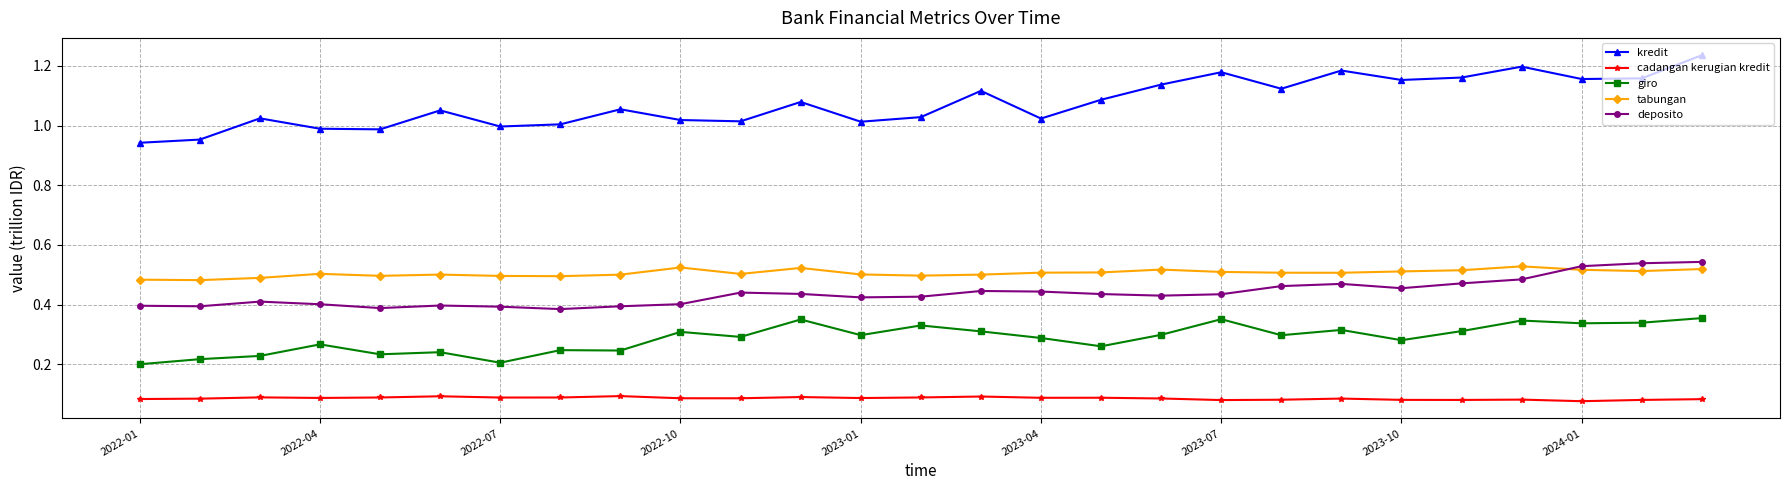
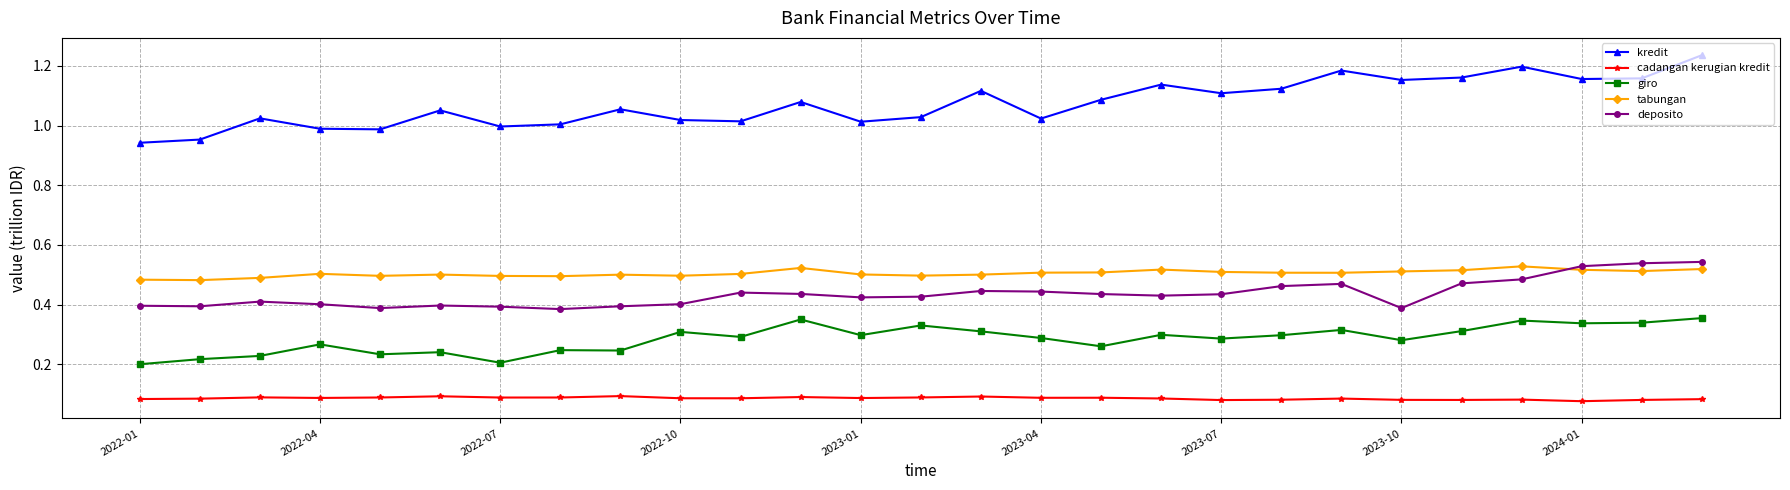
  {
    "kredit": {
      "2022-01": 0.94,
      "2022-04": 0.99,
      "2022-07": 1.00,
      "2022-10": 1.02,
      "2023-01": 1.01,
      "2023-04": 1.02,
-     "2023-07": 1.18,
+     "2023-07": 1.11,
      "2023-10": 1.15,
      "2024-01": 1.16
    },
    "cadangan kerugian kredit": {
      "2022-01": 0.08,
      "2022-04": 0.09,
      "2022-07": 0.09,
      "2022-10": 0.09,
      "2023-01": 0.09,
      "2023-04": 0.09,
      "2023-07": 0.08,
      "2023-10": 0.08,
      "2024-01": 0.08
    },
    "giro": {
      "2022-01": 0.20,
      "2022-04": 0.27,
      "2022-07": 0.20,
      "2022-10": 0.31,
      "2023-01": 0.30,
      "2023-04": 0.29,
-     "2023-07": 0.35,
+     "2023-07": 0.29,
      "2023-10": 0.28,
      "2024-01": 0.34
    },
    "tabungan": {
      "2022-01": 0.48,
      "2022-04": 0.50,
      "2022-07": 0.50,
-     "2022-10": 0.52,
+     "2022-10": 0.50,
      "2023-01": 0.50,
      "2023-04": 0.51,
      "2023-07": 0.51,
      "2023-10": 0.51,
      "2024-01": 0.52
    },
    "deposito": {
      "2022-01": 0.40,
      "2022-04": 0.40,
      "2022-07": 0.39,
      "2022-10": 0.40,
      "2023-01": 0.42,
      "2023-04": 0.44,
      "2023-07": 0.43,
-     "2023-10": 0.45,
+     "2023-10": 0.39,
      "2024-01": 0.53
    }
  }
